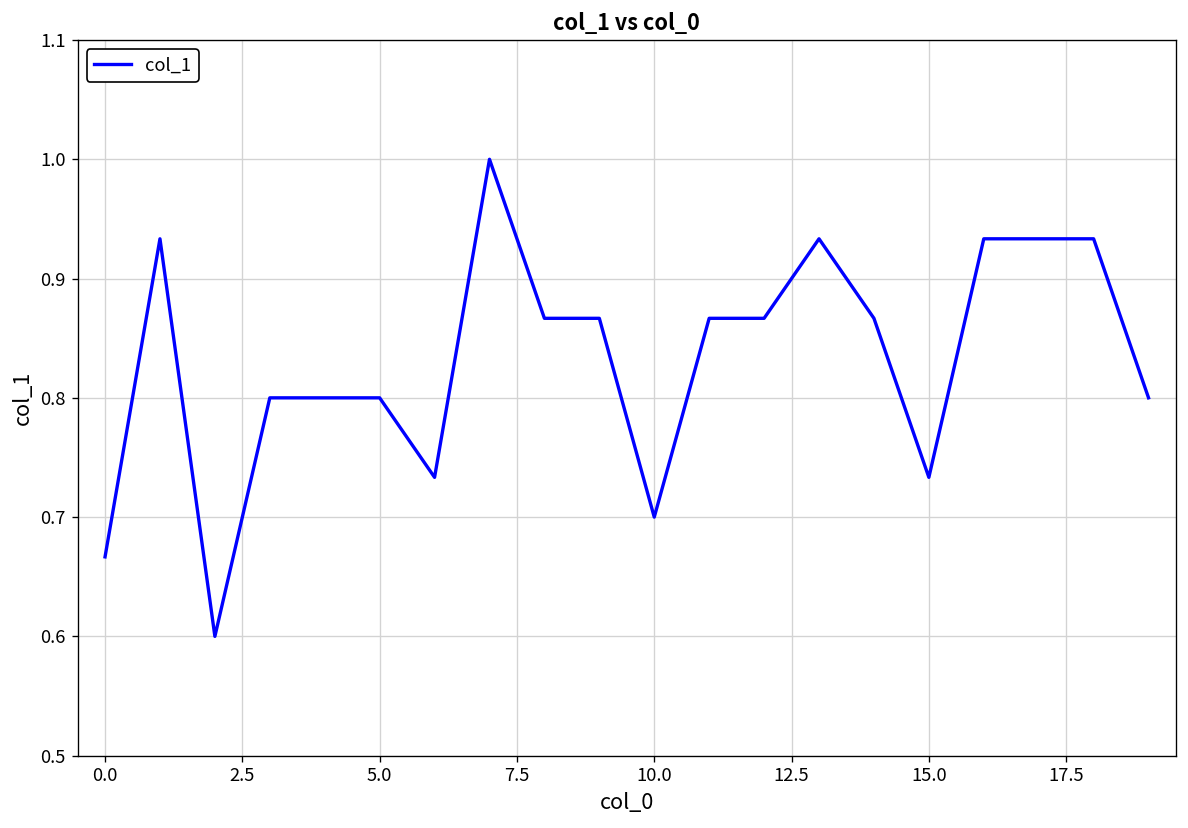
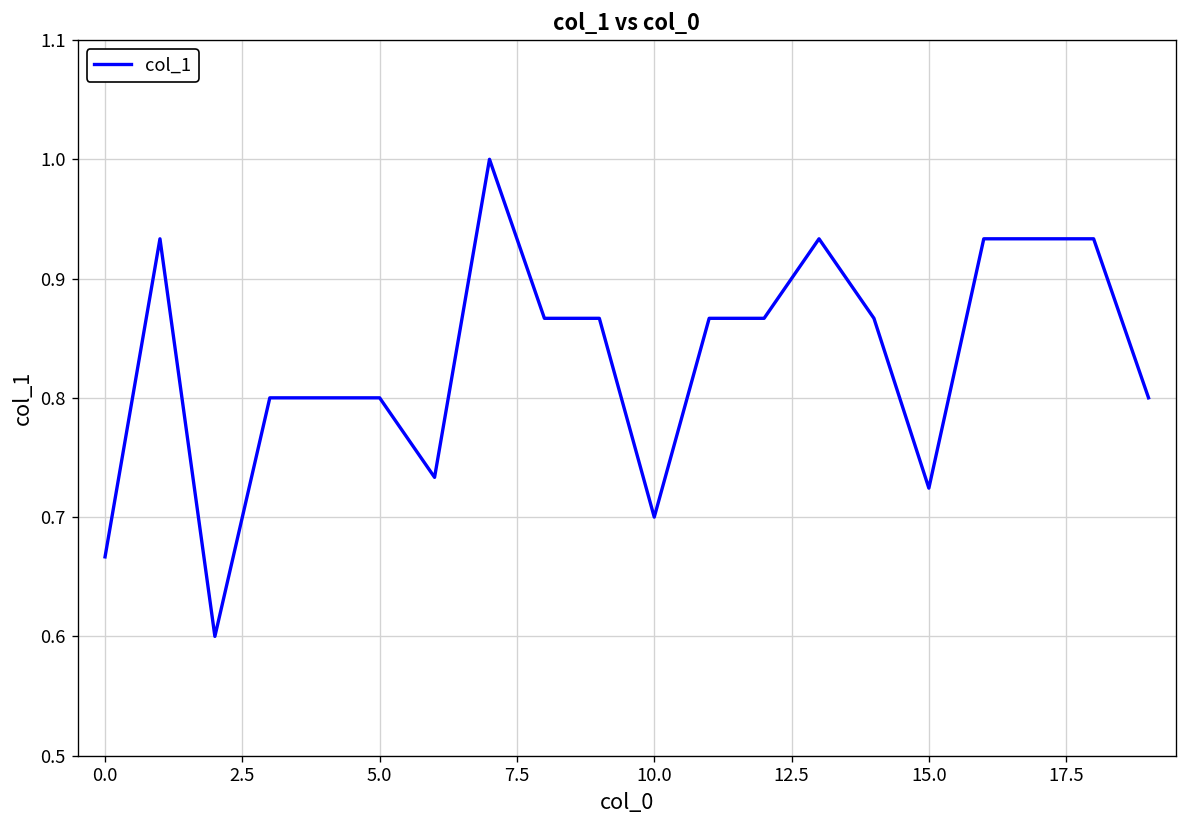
  {
    "0.0": 0.67,
    "5.0": 0.80,
    "10.0": 0.70,
-   "15.0": 0.73
+   "15.0": 0.72
  }
